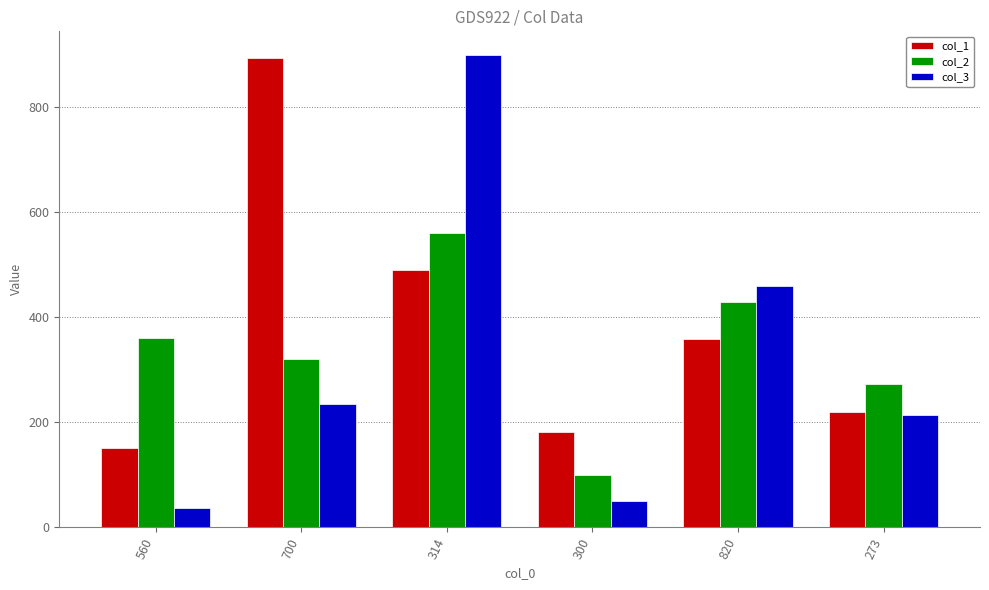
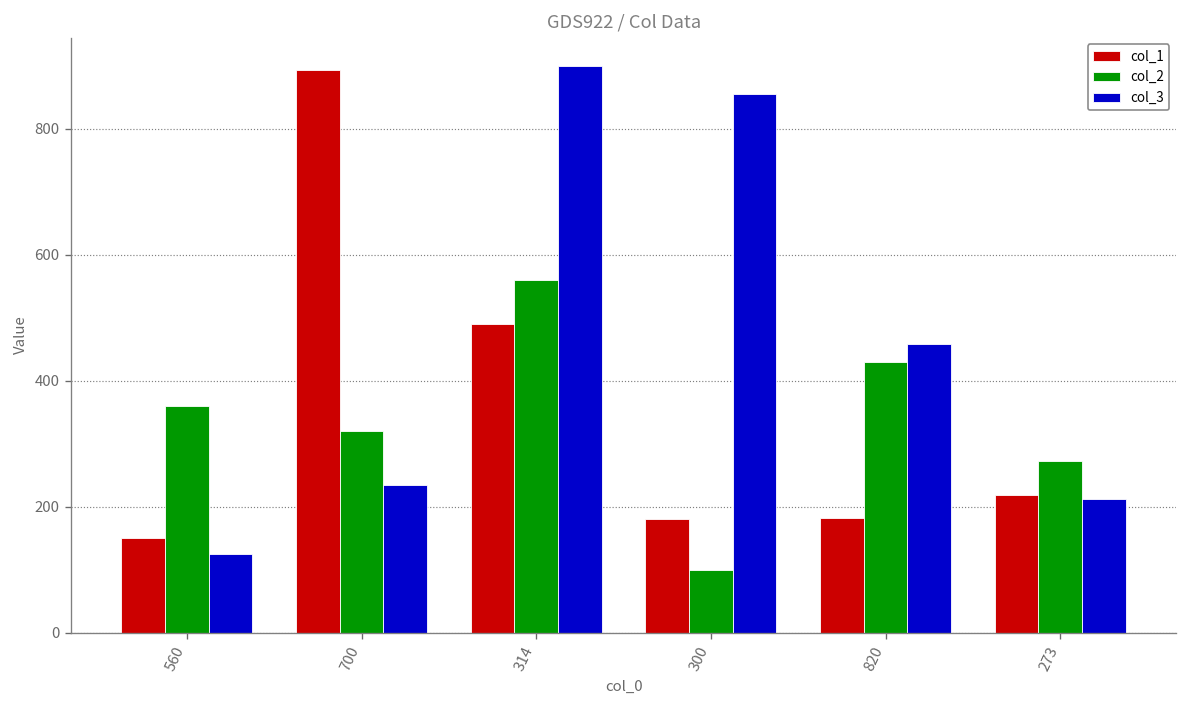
  {
    "col_1": {
      "560": 150,
      "700": 890,
      "314": 490,
      "300": 180,
-     "820": 360,
+     "820": 180,
      "273": 220
    },
    "col_2": {
      "560": 360,
      "700": 320,
      "314": 560,
      "300": 100,
      "820": 430,
      "273": 270
    },
    "col_3": {
-     "560": 40,
+     "560": 130,
      "700": 230,
      "314": 900,
-     "300": 50,
+     "300": 860,
      "820": 460,
      "273": 210
    }
  }
